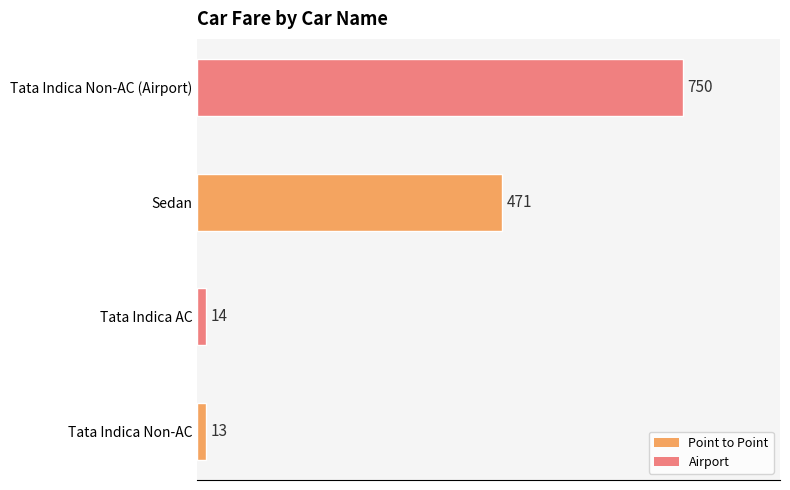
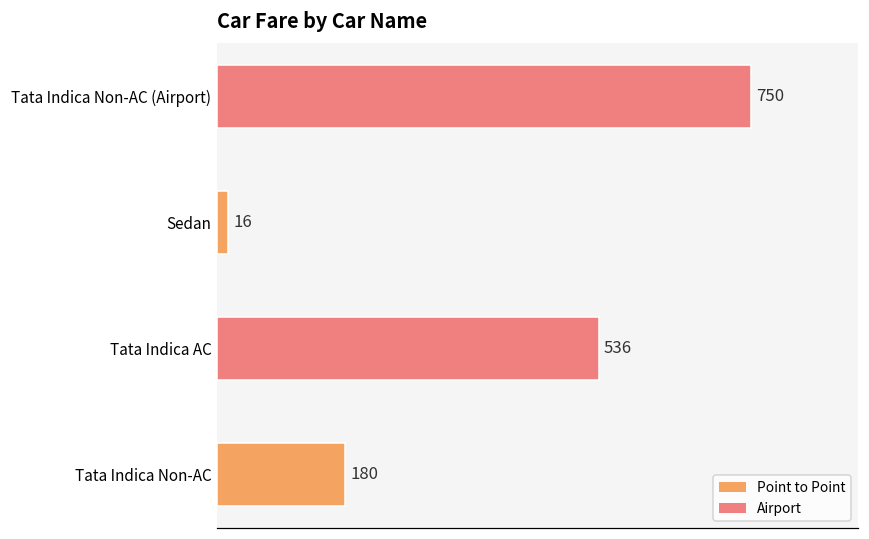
  {
    "Tata Indica Non-AC (Airport)": 750,
-   "Sedan": 471,
-   "Tata Indica AC": 14,
-   "Tata Indica Non-AC": 13
+   "Sedan": 16,
+   "Tata Indica AC": 536,
+   "Tata Indica Non-AC": 180
  }
